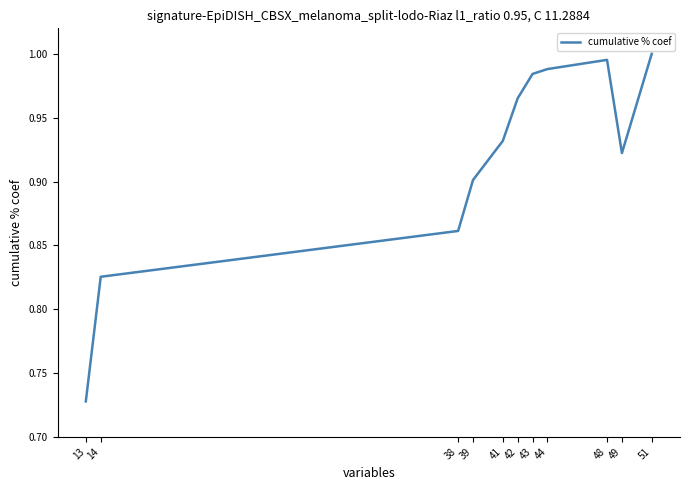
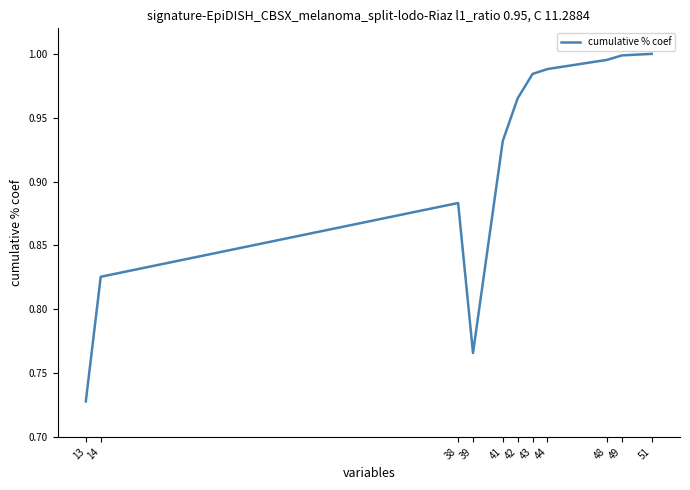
  {
    "13": 0.728,
    "14": 0.825,
-   "38": 0.861,
-   "39": 0.901,
+   "38": 0.883,
+   "39": 0.766,
    "41": 0.932,
    "42": 0.965,
    "43": 0.984,
    "44": 0.988,
    "48": 0.995,
-   "49": 0.922,
+   "49": 0.999,
    "51": 1.000
  }
